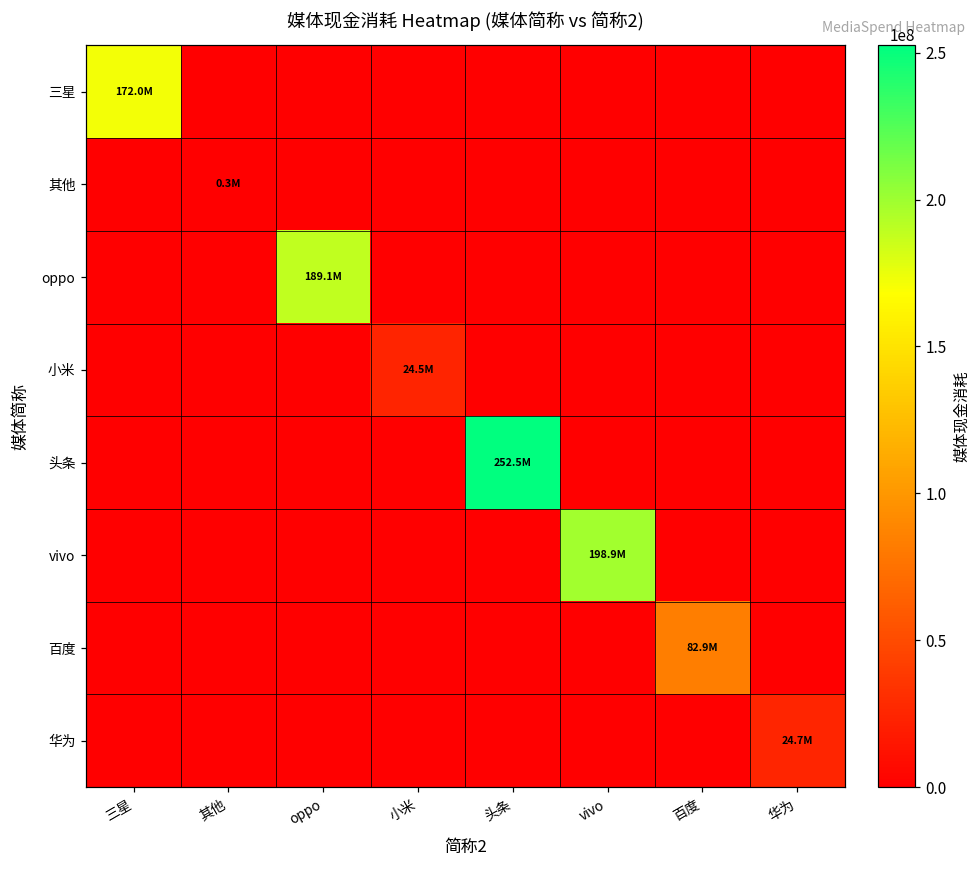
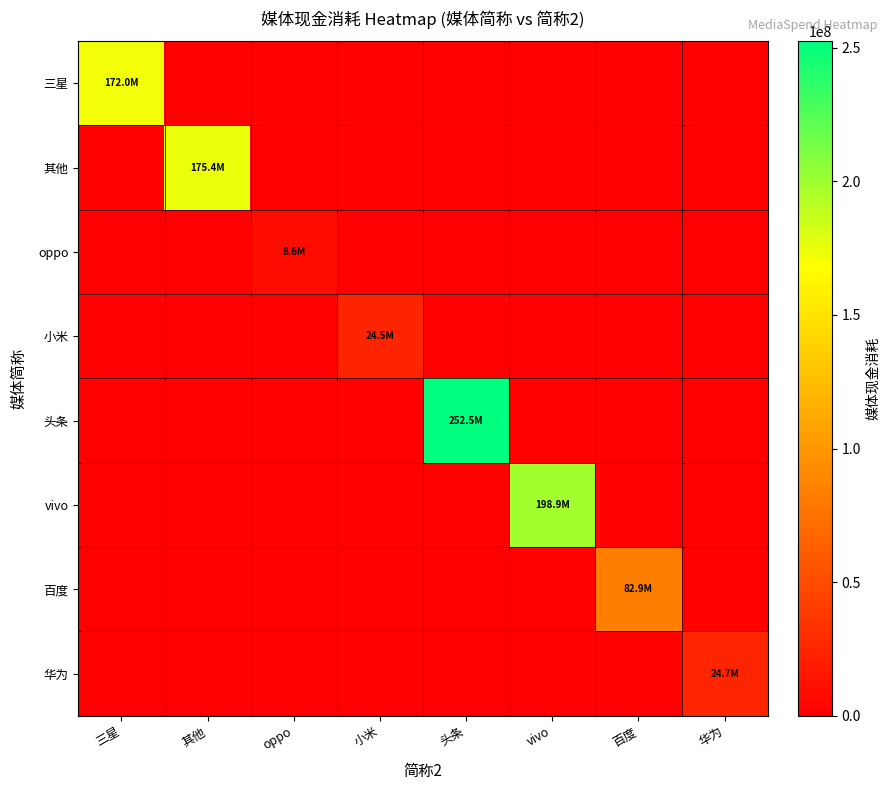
  {
    "三星": {
      "三星": "172.0M"
    },
    "其他": {
-     "其他": "0.3M"
+     "其他": "175.4M"
    },
    "oppo": {
-     "oppo": "189.1M"
+     "oppo": "8.6M"
    },
    "小米": {
      "小米": "24.5M"
    },
    "头条": {
      "头条": "252.5M"
    },
    "vivo": {
      "vivo": "198.9M"
    },
    "百度": {
      "百度": "82.9M"
    },
    "华为": {
      "华为": "24.7M"
    }
  }
